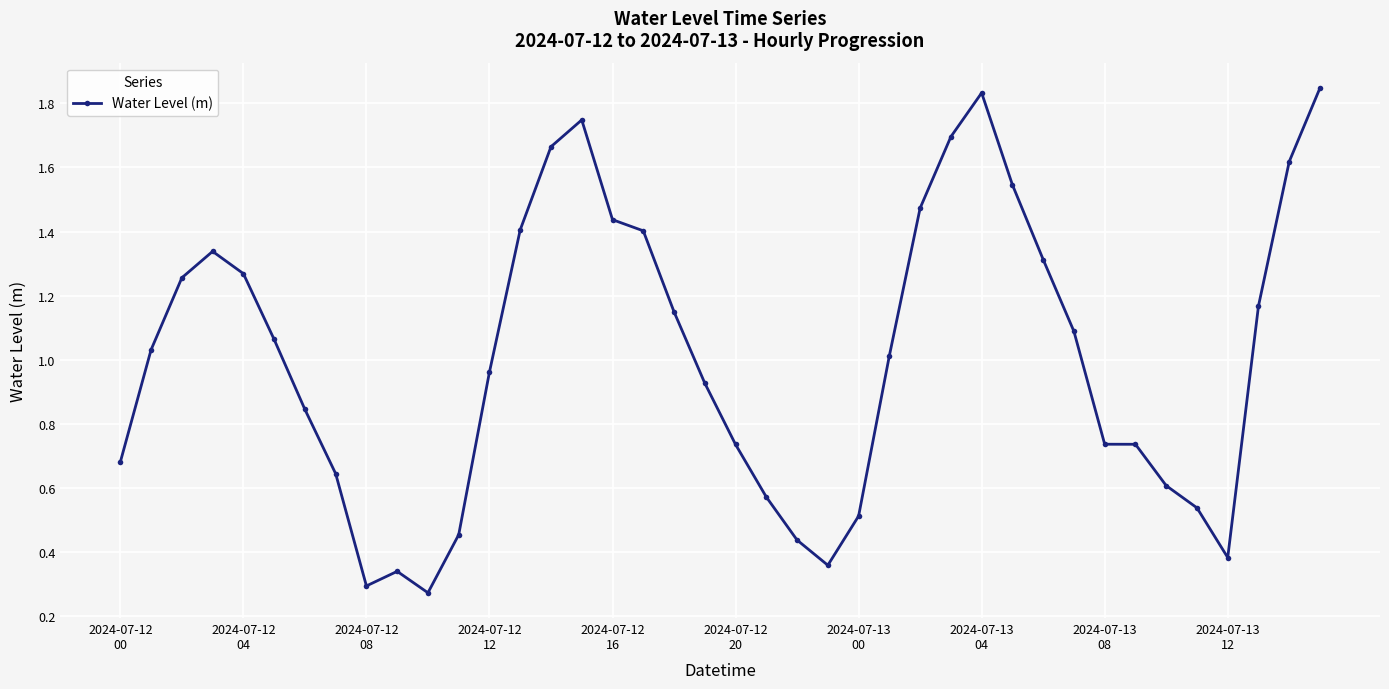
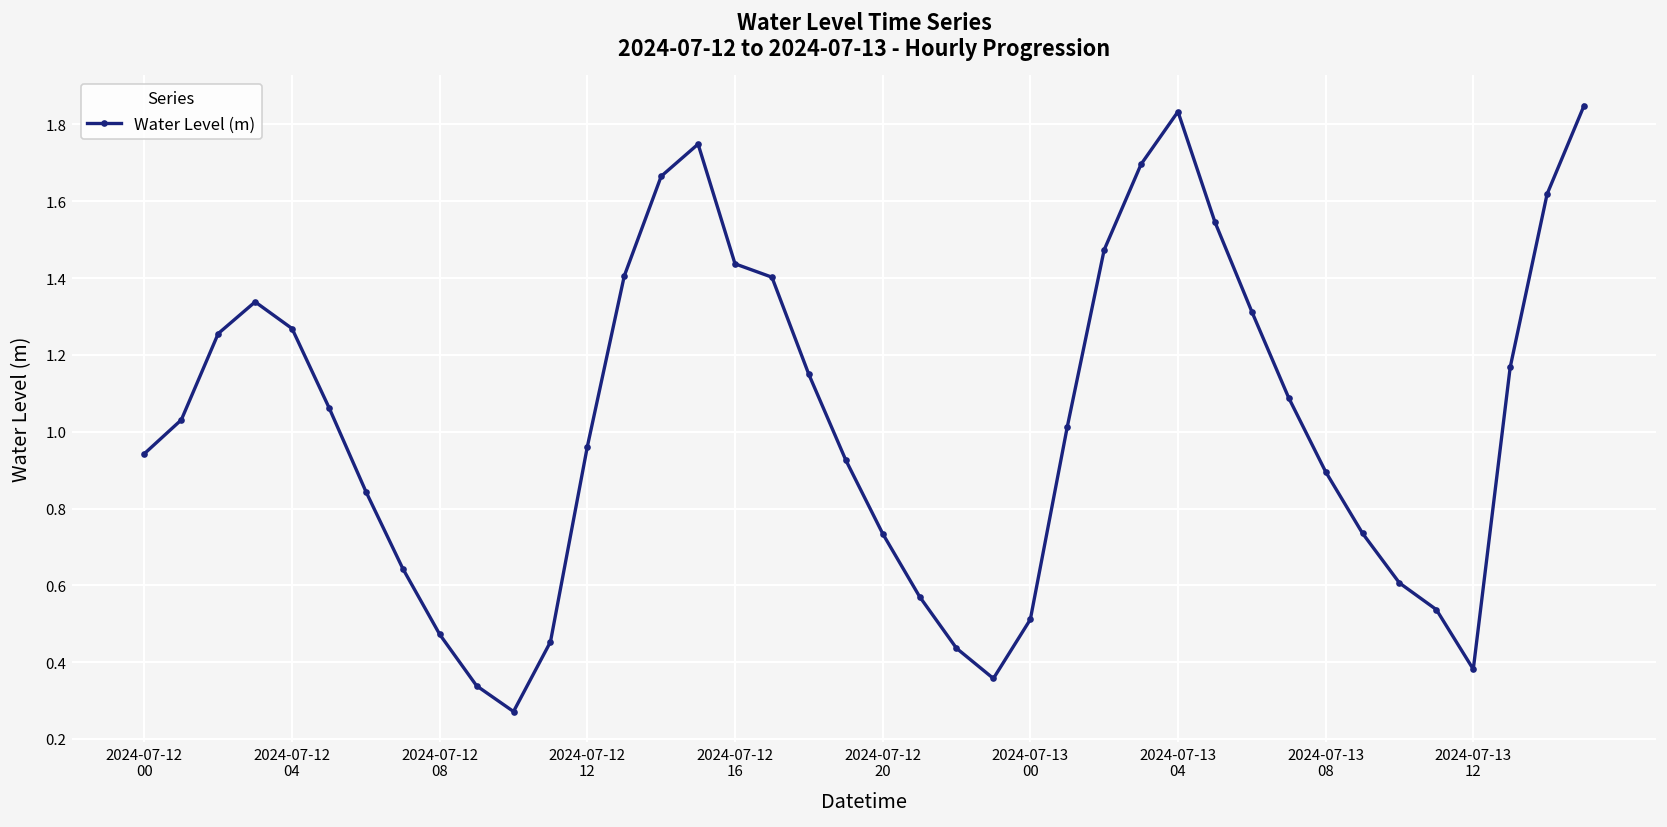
  {
-   "2024-07-12 00": 0.68,
+   "2024-07-12 00": 0.94,
    "2024-07-12 04": 1.27,
-   "2024-07-12 08": 0.29,
+   "2024-07-12 08": 0.47,
    "2024-07-12 12": 0.96,
    "2024-07-12 16": 1.44,
    "2024-07-12 20": 0.73,
    "2024-07-13 00": 0.51,
    "2024-07-13 04": 1.83,
-   "2024-07-13 08": 0.74,
+   "2024-07-13 08": 0.90,
    "2024-07-13 12": 0.38
  }
